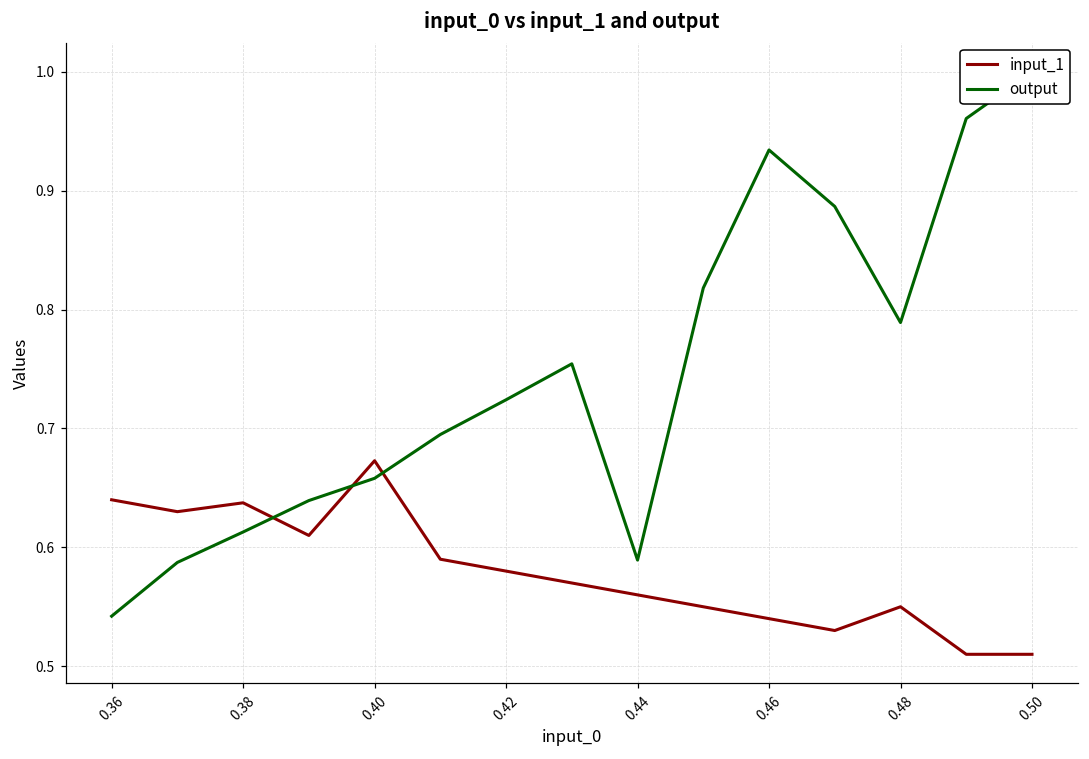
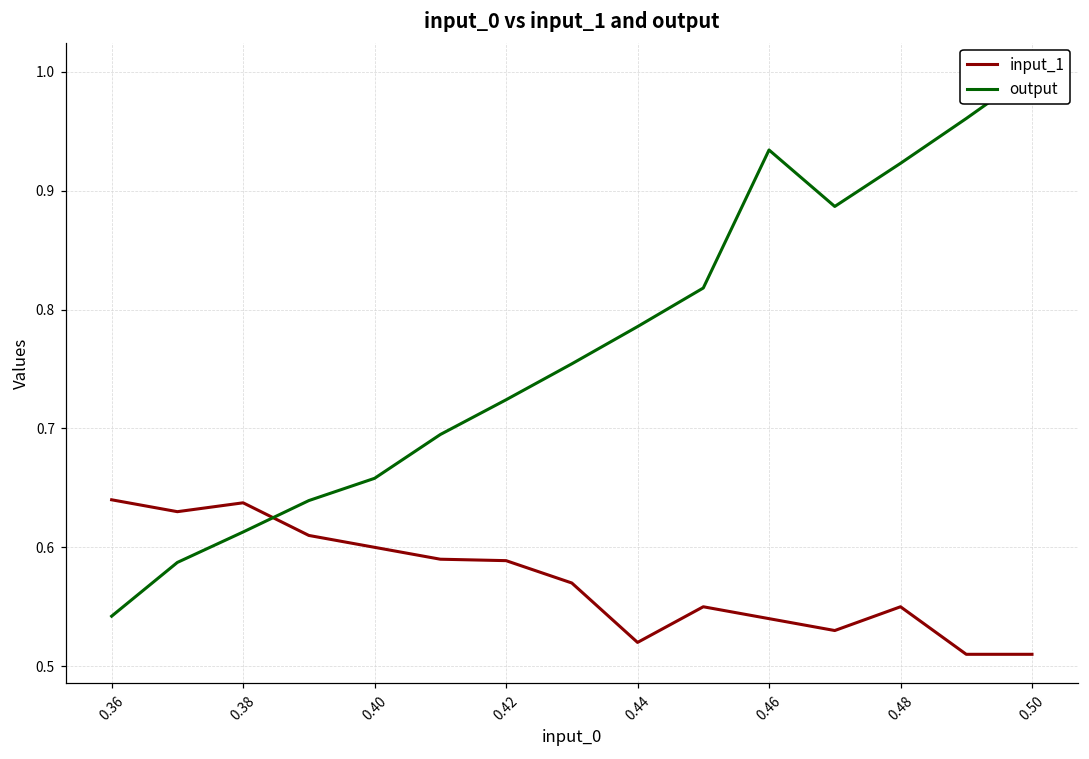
  {
    "input_1": {
      "0.36": 0.640,
      "0.38": 0.637,
-     "0.40": 0.673,
-     "0.42": 0.580,
-     "0.44": 0.56,
+     "0.40": 0.600,
+     "0.42": 0.589,
+     "0.44": 0.52,
      "0.46": 0.540,
      "0.48": 0.550,
      "0.50": 0.510
    },
    "output": {
      "0.36": 0.542,
      "0.38": 0.613,
      "0.40": 0.658,
      "0.42": 0.724,
-     "0.44": 0.589,
+     "0.44": 0.786,
      "0.46": 0.934,
-     "0.48": 0.789
+     "0.48": 0.923
    }
  }
